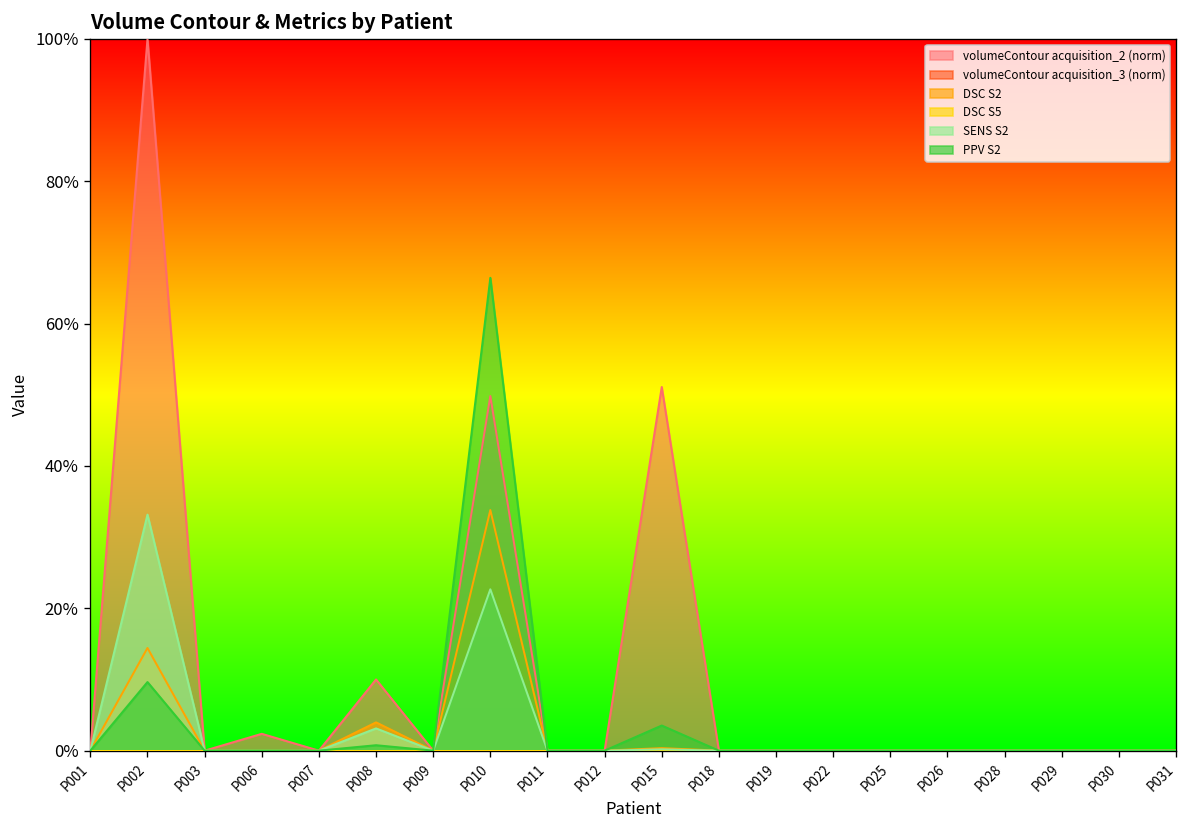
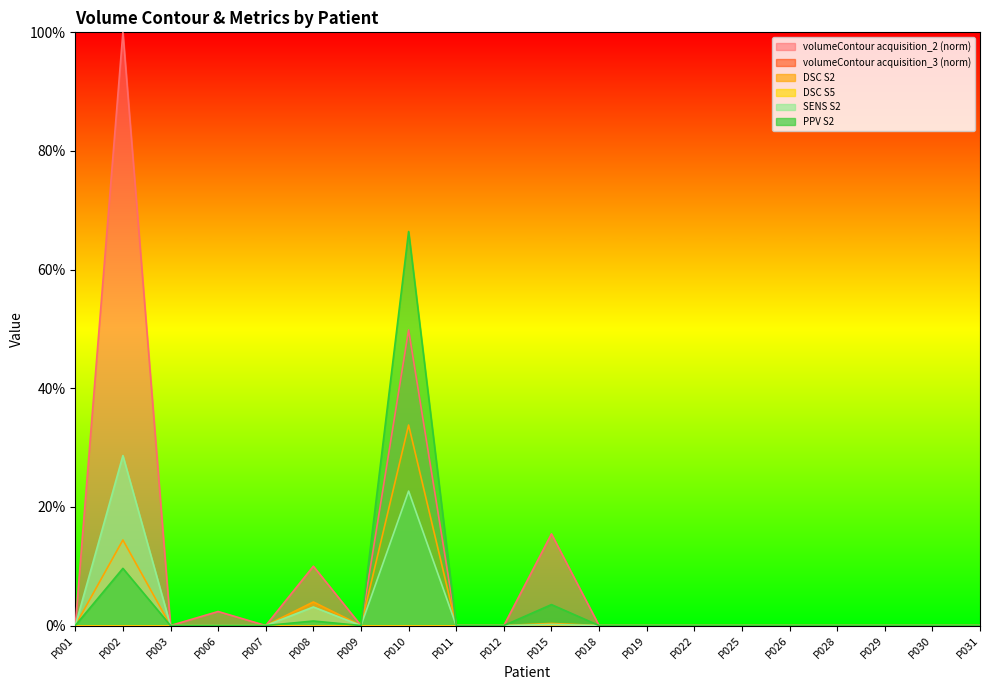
  {
    "volumeContour acquisition_2 (norm)": {
      "P002": "100%",
      "P006": "2%",
      "P008": "10%",
      "P010": "50%",
-     "P015": "51%"
+     "P015": "15%"
    },
    "SENS S2": {
-     "P002": "33%",
+     "P002": "29%",
      "P008": "3%",
      "P010": "23%"
    },
    "PPV S2": {
      "P002": "10%",
      "P008": "1%",
      "P010": "66%",
      "P015": "4%"
    }
  }
